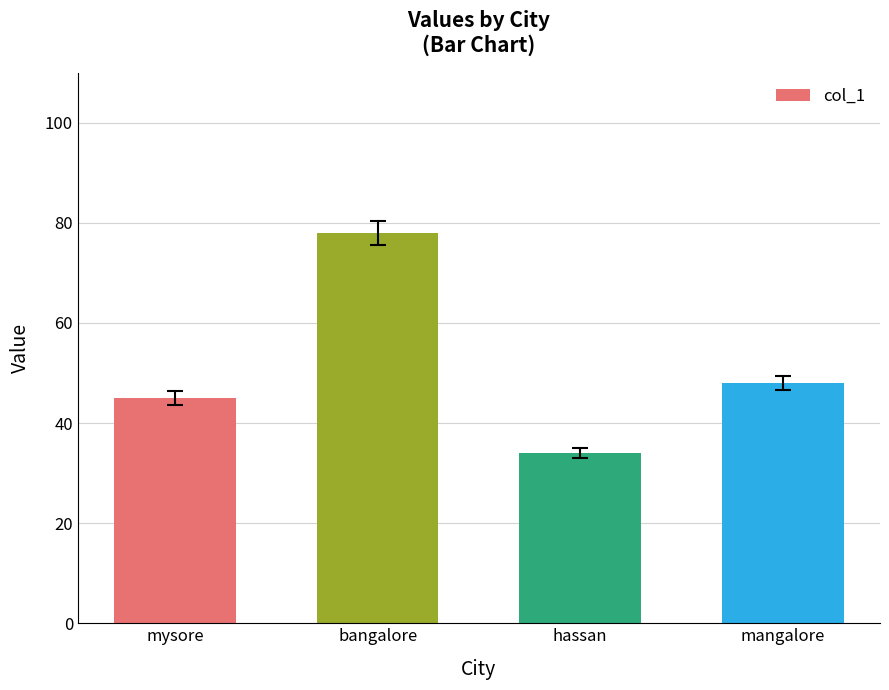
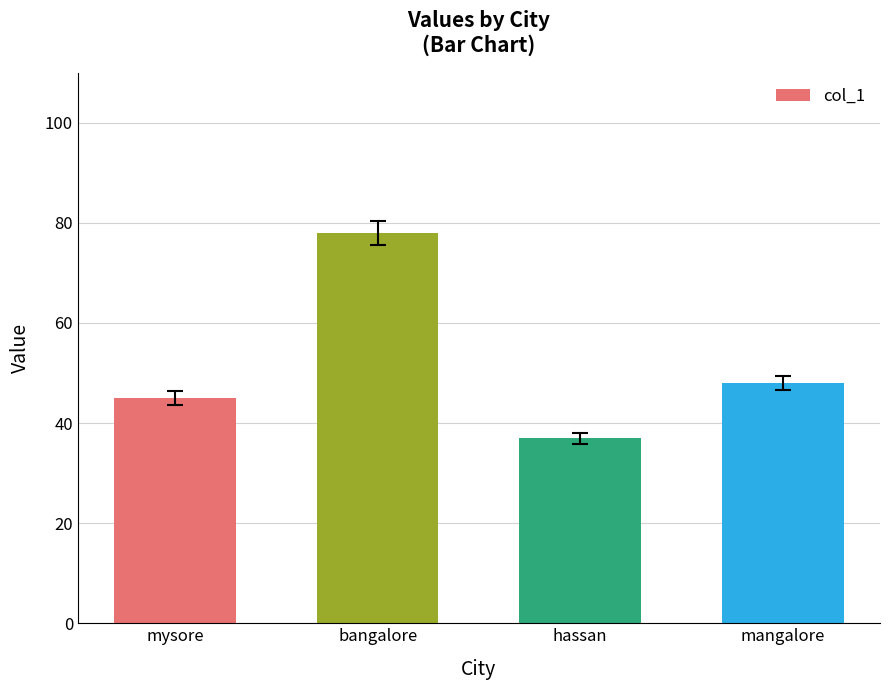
  {
    "col_1": {
      "mysore": 45,
      "bangalore": 78,
-     "hassan": 34,
+     "hassan": 37,
      "mangalore": 48
    }
  }
